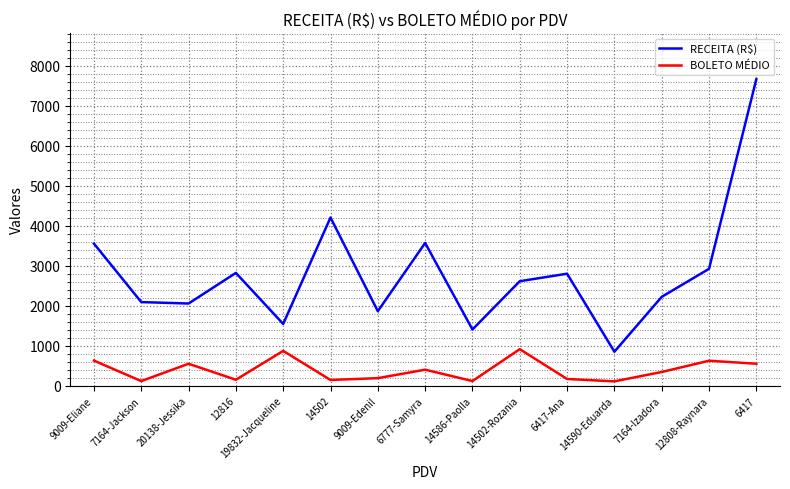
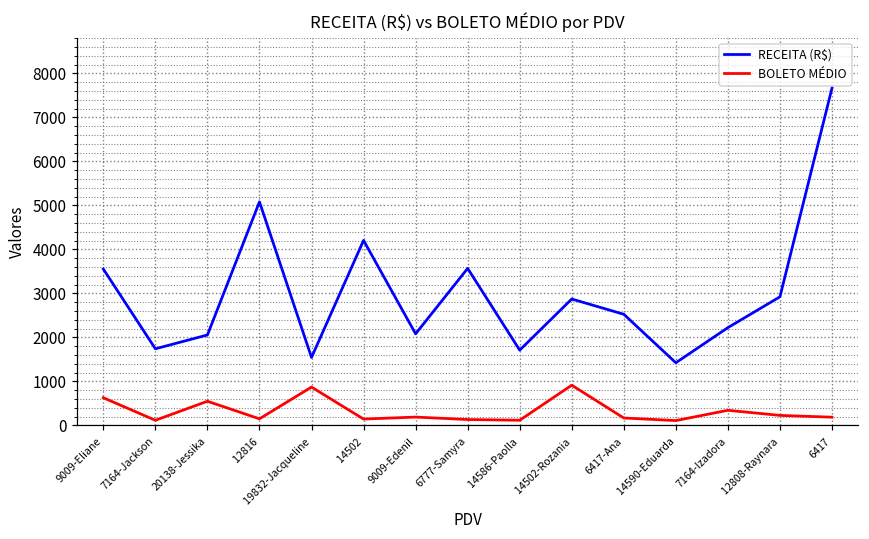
  {
    "RECEITA (R$)": {
      "9009-Eliane": 3600,
-     "7164-Jackson": 2100,
+     "7164-Jackson": 1700,
      "20138-Jessika": 2100,
-     "12816": 2800,
+     "12816": 5100,
      "19832-Jacqueline": 1500,
      "14502": 4200,
-     "9009-Edenil": 1900,
+     "9009-Edenil": 2100,
      "6777-Samyra": 3600,
-     "14586-Paolla": 1400,
-     "14502-Rozania": 2600,
-     "6417-Ana": 2800,
-     "14590-Eduarda": 900,
+     "14586-Paolla": 1700,
+     "14502-Rozania": 2900,
+     "6417-Ana": 2500,
+     "14590-Eduarda": 1400,
      "7164-Izadora": 2200,
      "12808-Raynara": 2900,
      "6417": 7700
    },
    "BOLETO MÉDIO": {
      "9009-Eliane": 600,
      "7164-Jackson": 100,
      "20138-Jessika": 500,
      "12816": 100,
      "19832-Jacqueline": 900,
      "14502": 100,
      "9009-Edenil": 200,
-     "6777-Samyra": 400,
+     "6777-Samyra": 100,
      "14586-Paolla": 100,
      "14502-Rozania": 900,
      "6417-Ana": 200,
      "14590-Eduarda": 100,
      "7164-Izadora": 300,
-     "12808-Raynara": 600,
-     "6417": 500
+     "12808-Raynara": 200,
+     "6417": 200
    }
  }
